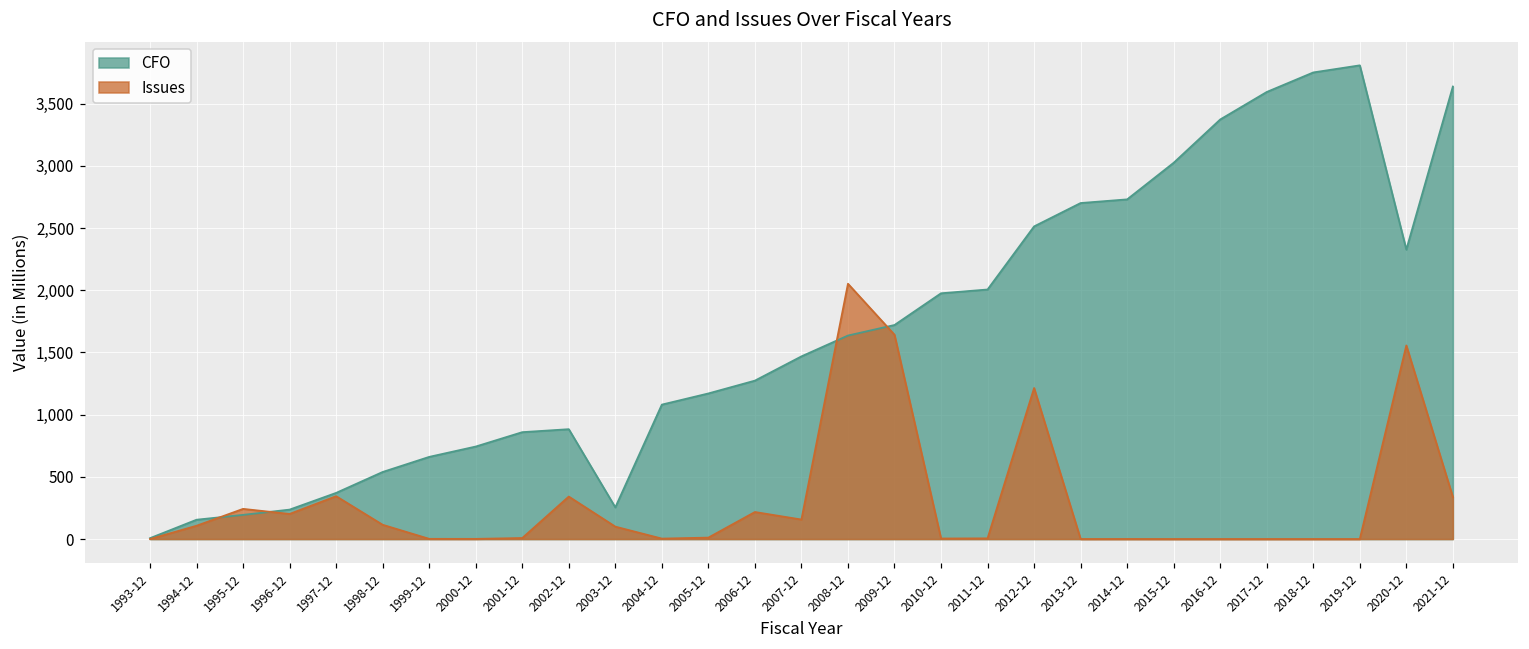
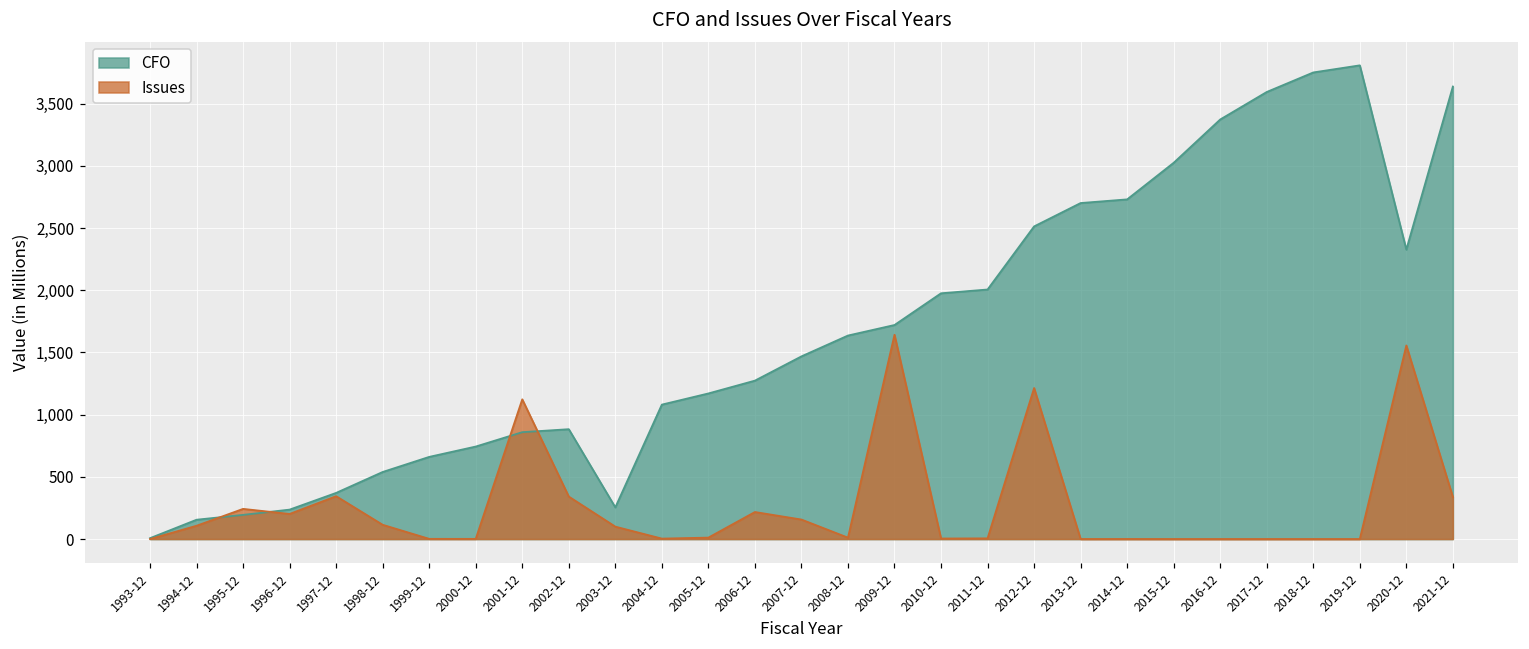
  {
    "CFO": {
      "1994-12": "160",
      "1995-12": "190",
      "1996-12": "240",
      "1997-12": "370",
      "1998-12": "540",
      "1999-12": "660",
      "2000-12": "740",
      "2001-12": "860",
      "2002-12": "880",
      "2003-12": "250",
      "2004-12": "1,080",
      "2005-12": "1,170",
      "2006-12": "1,270",
      "2007-12": "1,470",
      "2008-12": "1,640",
      "2009-12": "1,720",
      "2010-12": "1,980",
      "2011-12": "2,010",
      "2012-12": "2,510",
      "2013-12": "2,700",
      "2014-12": "2,730",
      "2015-12": "3,020",
      "2016-12": "3,370",
      "2017-12": "3,590",
      "2018-12": "3,750",
      "2019-12": "3,810",
      "2020-12": "2,330",
      "2021-12": "3,640"
    },
    "Issues": {
      "1994-12": "110",
      "1995-12": "240",
      "1996-12": "200",
      "1997-12": "340",
      "1998-12": "110",
      "1999-12": "0",
      "2000-12": "0",
-     "2001-12": "10",
+     "2001-12": "1,120",
      "2002-12": "340",
      "2003-12": "100",
      "2004-12": "0",
      "2005-12": "10",
      "2006-12": "220",
      "2007-12": "160",
-     "2008-12": "2,050",
+     "2008-12": "10",
      "2009-12": "1,640",
      "2010-12": "0",
      "2011-12": "10",
      "2012-12": "1,210",
      "2013-12": "0",
      "2014-12": "0",
      "2015-12": "0",
      "2016-12": "0",
      "2017-12": "0",
      "2018-12": "0",
      "2019-12": "0",
      "2020-12": "1,560",
      "2021-12": "340"
    }
  }
